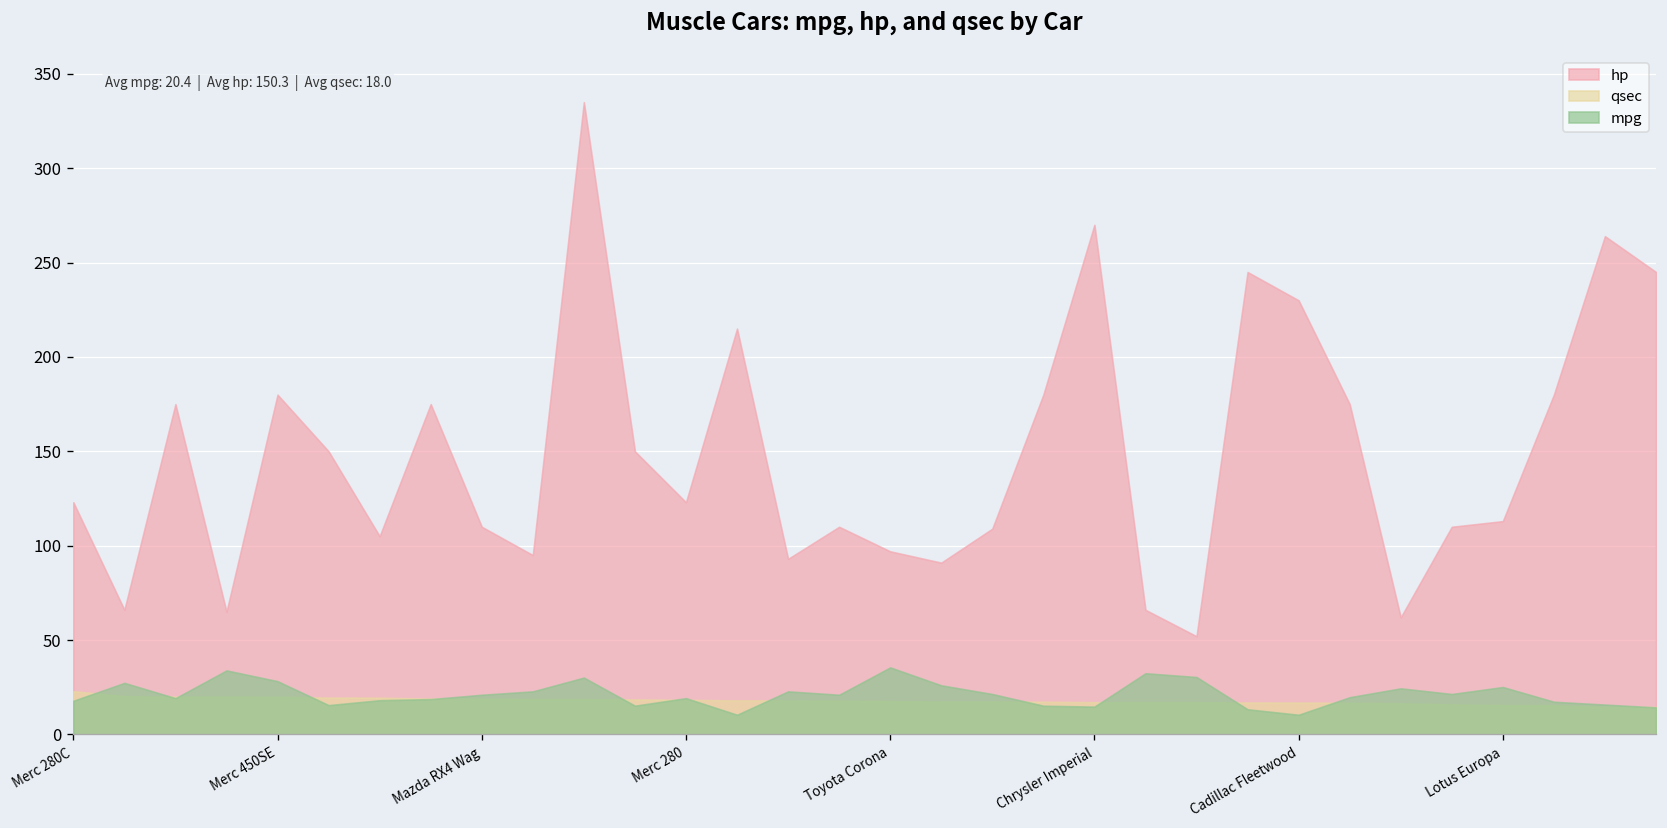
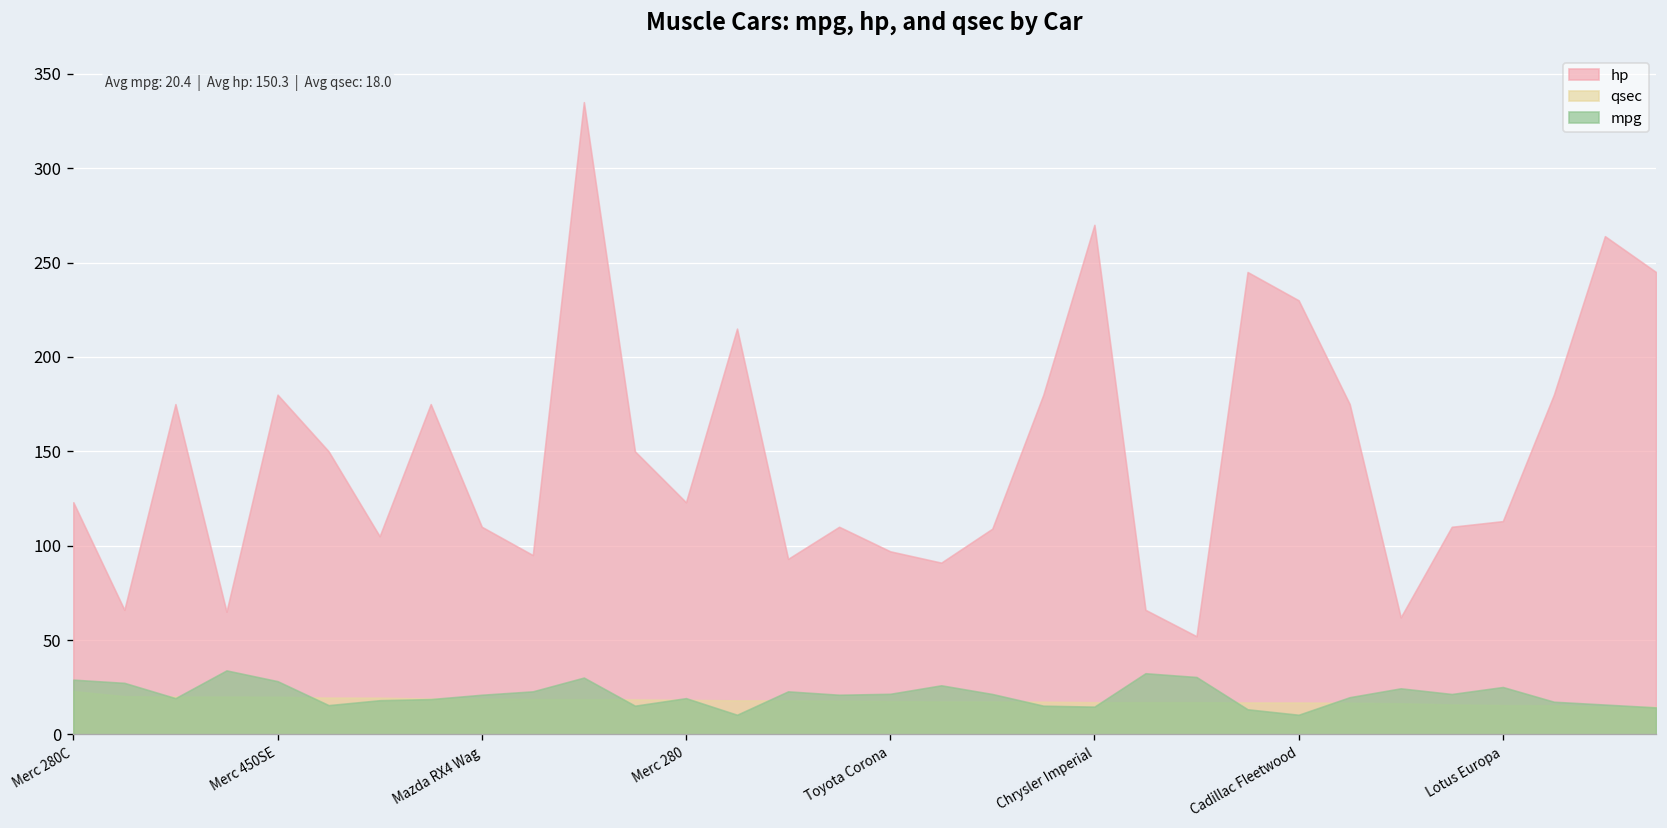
  {
    "mpg": {
-     "Merc 280C": 18,
+     "Merc 280C": 29,
      "Merc 450SE": 28,
      "Mazda RX4 Wag": 21,
-     "Toyota Corona": 36,
+     "Toyota Corona": 22,
      "Chrysler Imperial": 15,
      "Cadillac Fleetwood": 10,
      "Lotus Europa": 25
    }
  }
